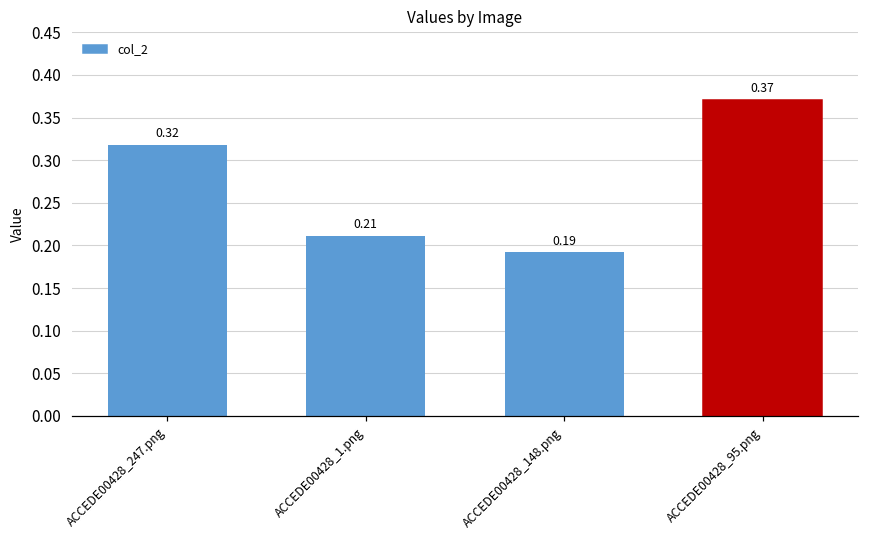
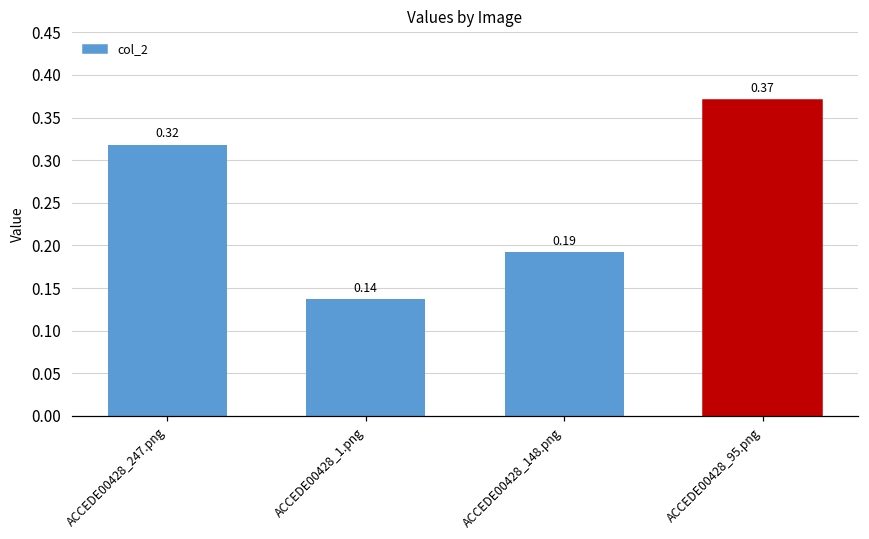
  {
    "ACCEDE00428_247.png": 0.32,
-   "ACCEDE00428_1.png": 0.21,
+   "ACCEDE00428_1.png": 0.14,
    "ACCEDE00428_148.png": 0.19,
    "ACCEDE00428_95.png": 0.37
  }
